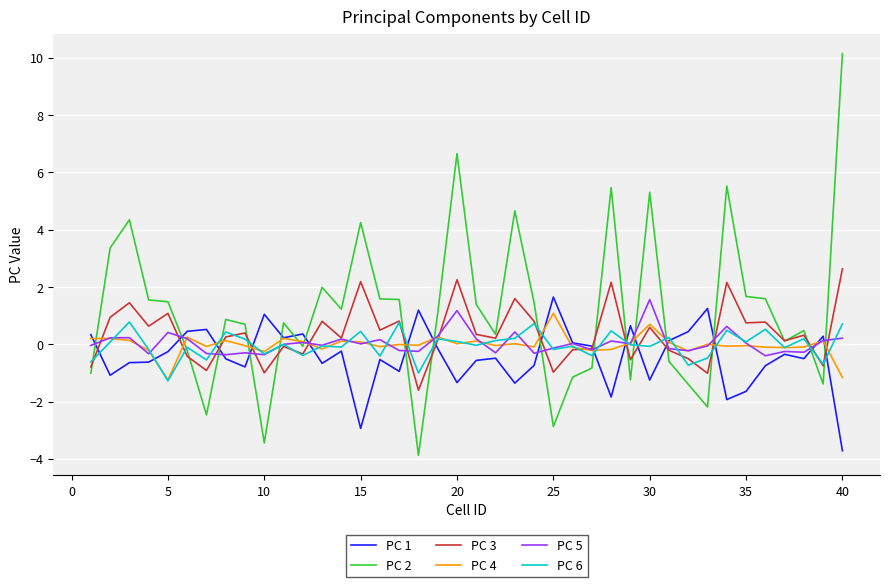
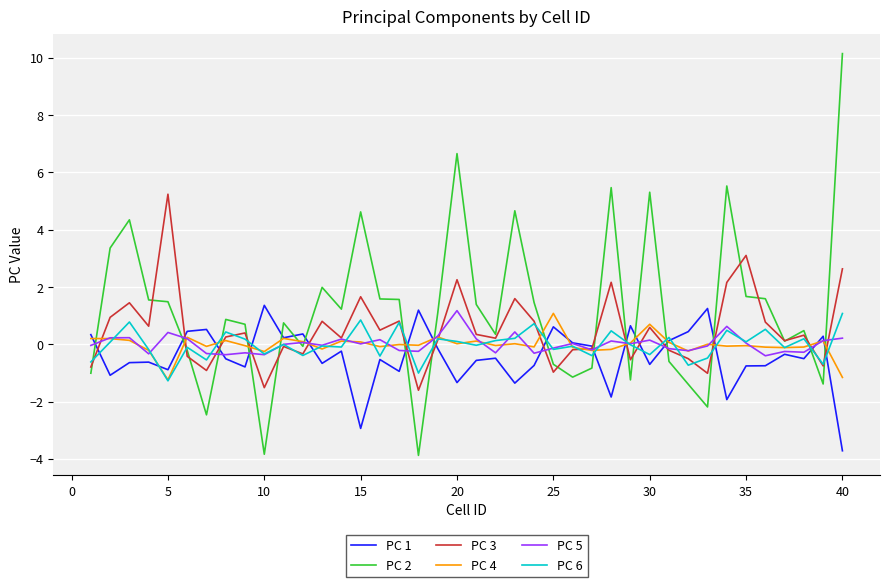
  {
    "PC 1": {
-     "5": -0.3,
-     "10": 1.0,
+     "5": -0.9,
+     "10": 1.4,
      "15": -2.9,
      "20": -1.3,
-     "25": 1.6,
-     "30": -1.2,
-     "35": -1.6,
+     "25": 0.6,
+     "30": -0.7,
+     "35": -0.8,
      "40": -3.7
    },
    "PC 2": {
      "5": 1.5,
-     "10": -3.4,
-     "15": 4.2,
+     "10": -3.8,
+     "15": 4.6,
      "20": 6.7,
-     "25": -2.9,
+     "25": -0.7,
      "30": 5.3,
      "35": 1.7,
      "40": 10.1
    },
    "PC 3": {
-     "5": 1.1,
-     "10": -1.0,
-     "15": 2.2,
+     "5": 5.2,
+     "10": -1.5,
+     "15": 1.7,
      "20": 2.3,
      "25": -1.0,
      "30": 0.6,
-     "35": 0.7,
+     "35": 3.1,
      "40": 2.6
    },
    "PC 4": {
      "25": 1.1,
      "30": 0.7,
      "40": -1.2
    },
    "PC 5": {
      "5": 0.4,
      "20": 1.2,
-     "30": 1.6,
+     "30": 0.1,
      "40": 0.2
    },
    "PC 6": {
-     "15": 0.5,
-     "30": -0.1,
-     "40": 0.7
+     "15": 0.8,
+     "30": -0.4,
+     "40": 1.1
    }
  }
